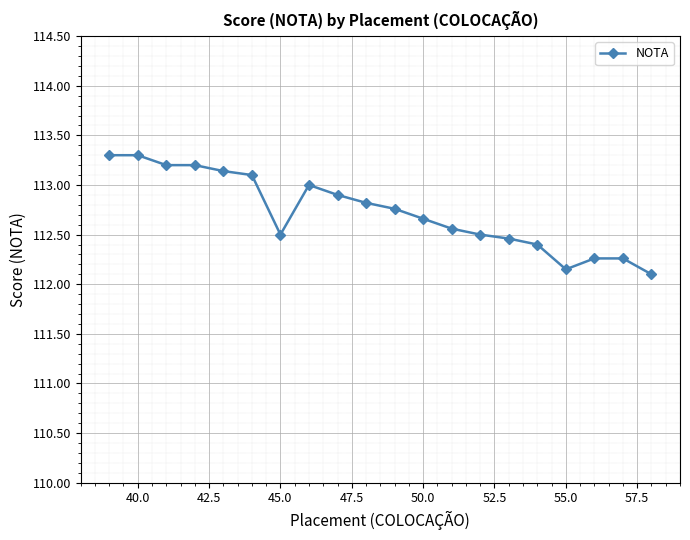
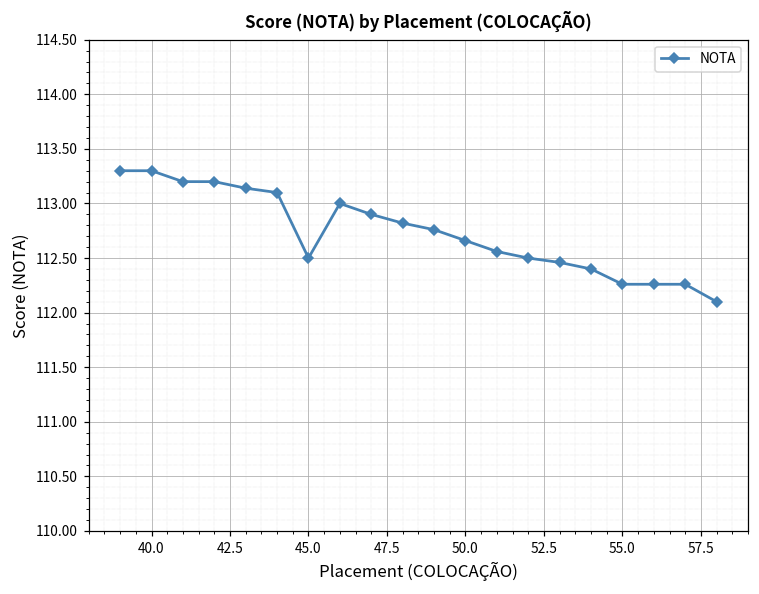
  {
    "40.0": 113.3,
    "45.0": 112.5,
    "50.0": 112.7,
-   "55.0": 112.2
+   "55.0": 112.3
  }
